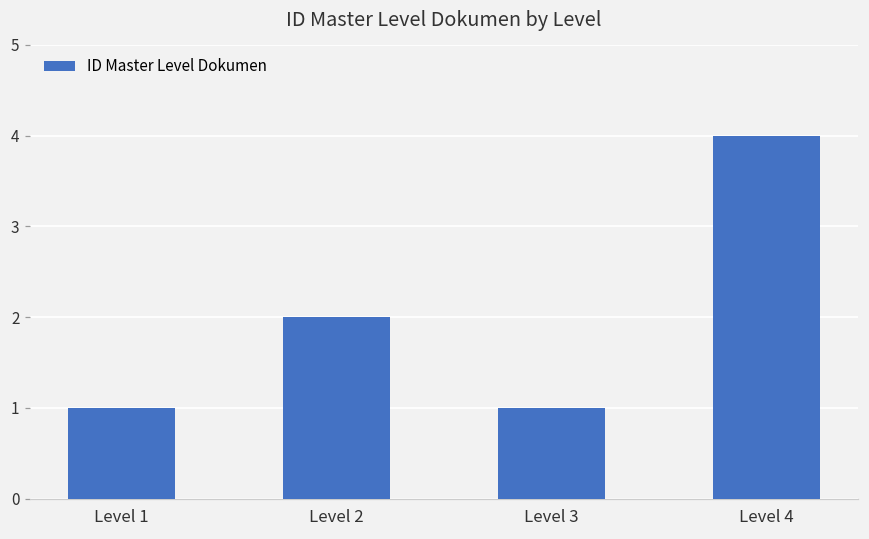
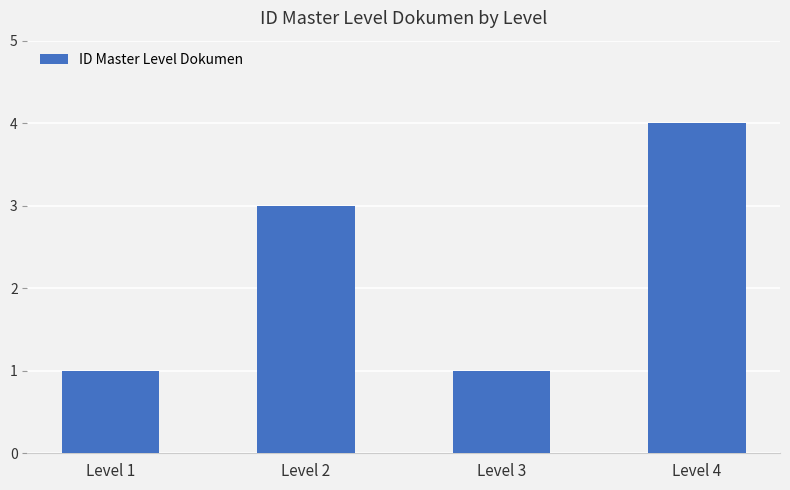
  {
    "Level 1": 1,
-   "Level 2": 2,
+   "Level 2": 3,
    "Level 3": 1,
    "Level 4": 4
  }
